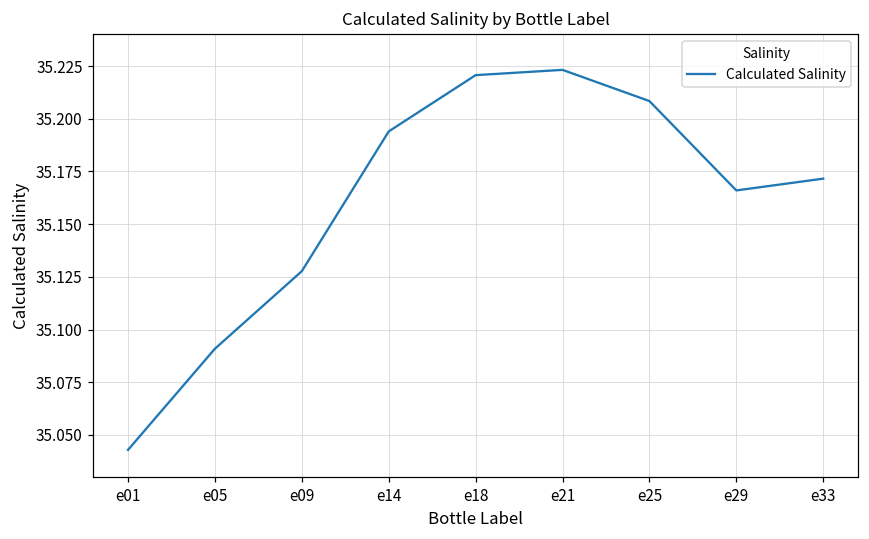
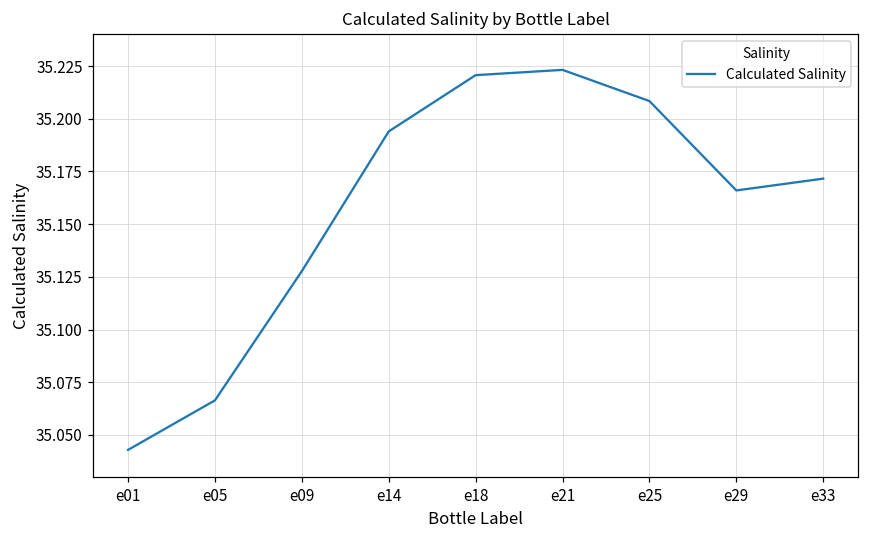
  {
    "e01": 35.043,
-   "e05": 35.091,
+   "e05": 35.066,
    "e09": 35.128,
    "e14": 35.194,
    "e18": 35.221,
    "e21": 35.223,
    "e25": 35.208,
    "e29": 35.166,
    "e33": 35.172
  }
